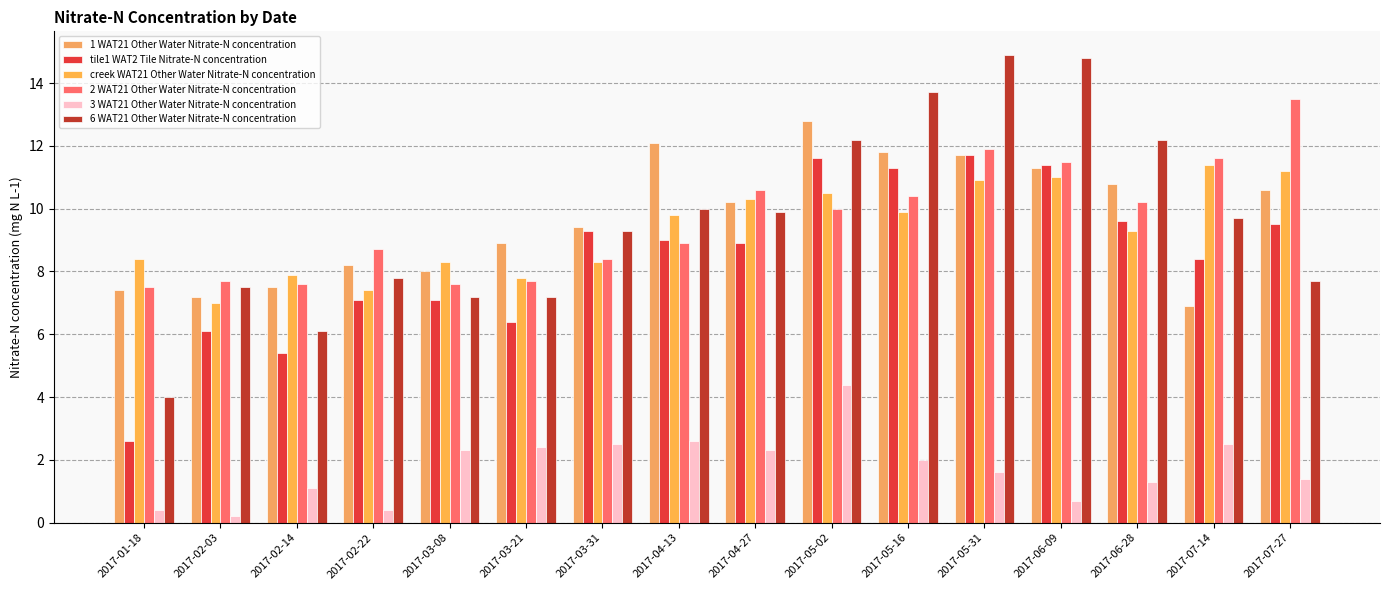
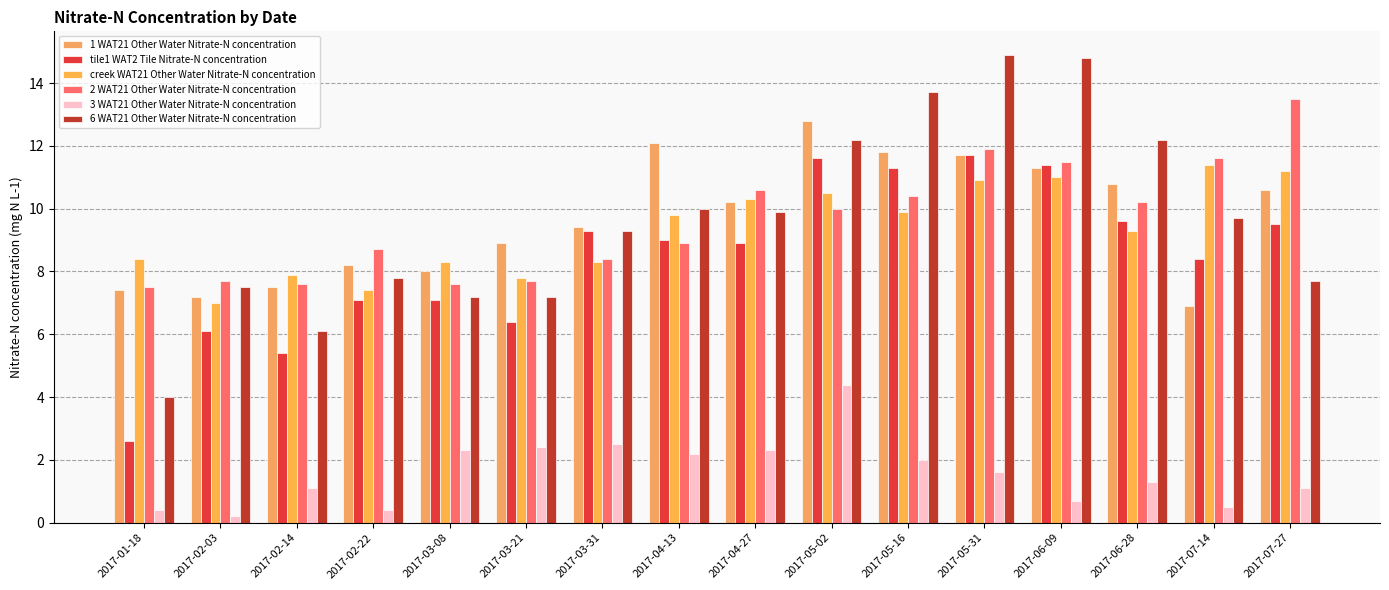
  {
    "3 WAT21 Other Water Nitrate-N concentration": {
      "2017-01-18": 0.4,
      "2017-02-03": 0.2,
      "2017-02-14": 1.1,
      "2017-02-22": 0.4,
      "2017-03-08": 2.3,
      "2017-03-21": 2.4,
      "2017-03-31": 2.5,
-     "2017-04-13": 2.6,
+     "2017-04-13": 2.2,
      "2017-04-27": 2.3,
      "2017-05-02": 4.4,
      "2017-05-16": 2.0,
      "2017-05-31": 1.6,
      "2017-06-09": 0.7,
      "2017-06-28": 1.3,
-     "2017-07-14": 2.5,
-     "2017-07-27": 1.4
+     "2017-07-14": 0.5,
+     "2017-07-27": 1.1
    }
  }
